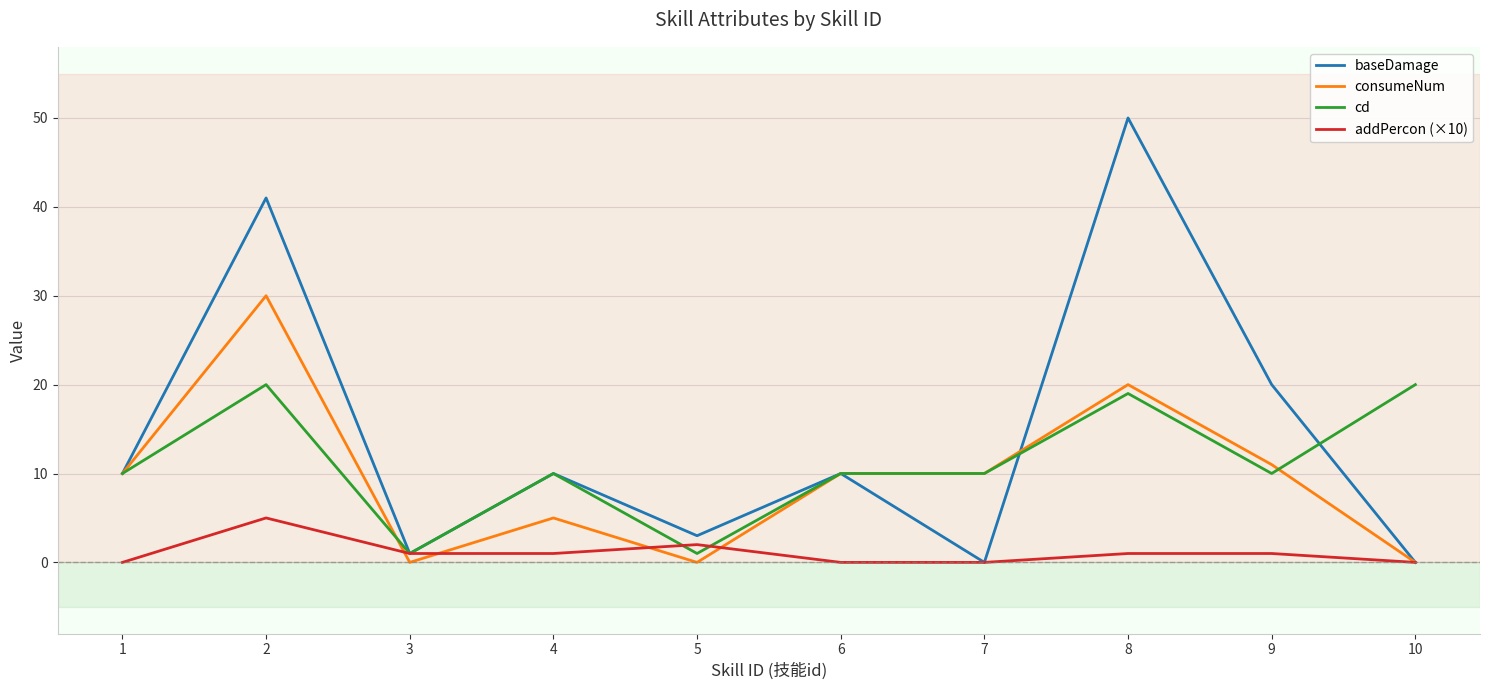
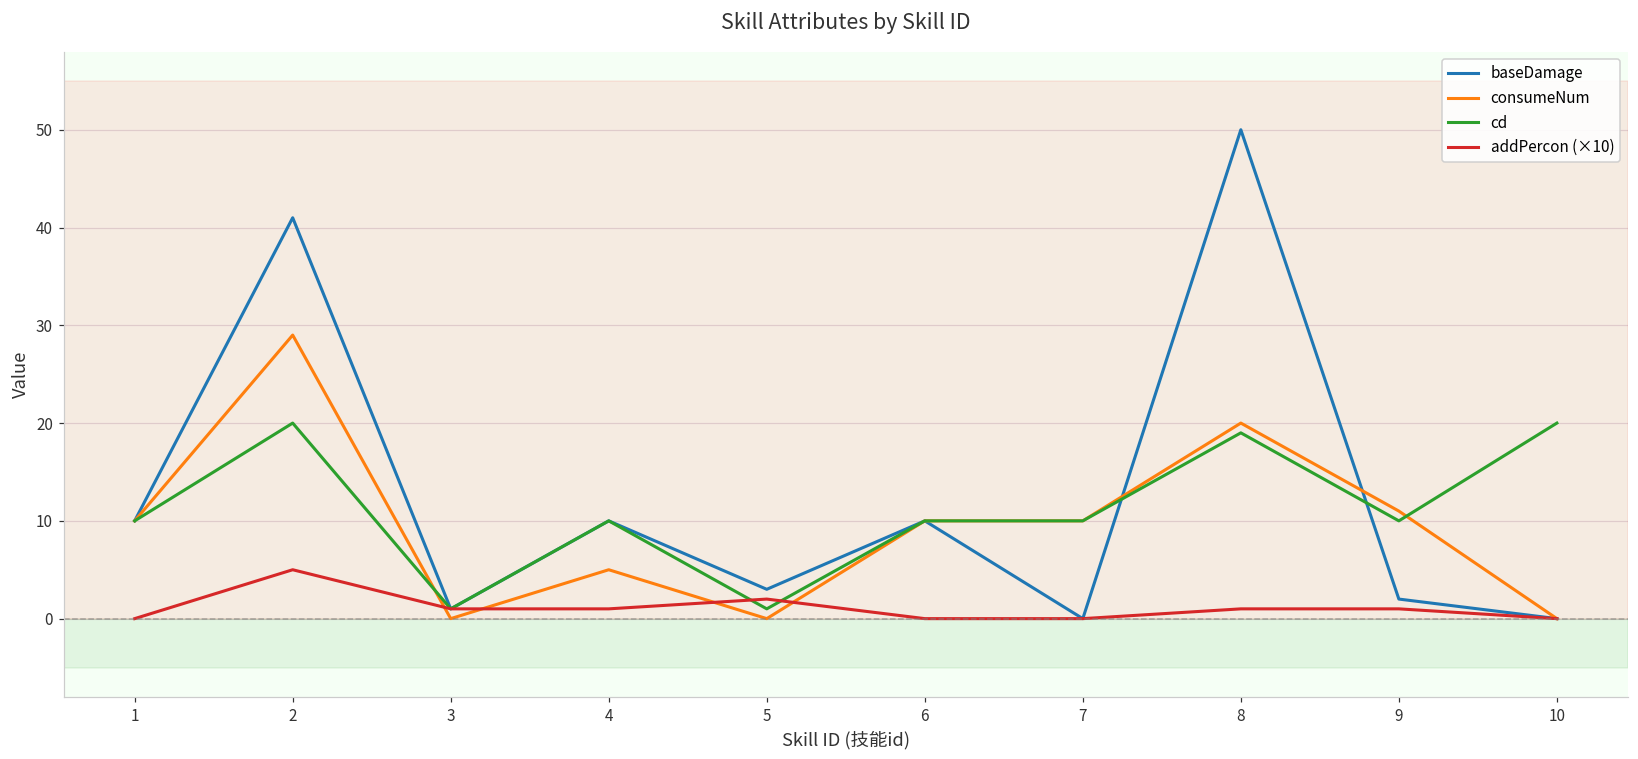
  {
    "baseDamage": {
      "2": 41,
      "5": 3,
      "8": 50,
-     "9": 20
+     "9": 2
    },
    "consumeNum": {
-     "2": 30,
+     "2": 29,
      "3": 0,
      "4": 5,
      "5": 0,
      "8": 20,
      "9": 11
    },
    "cd": {
      "2": 20,
      "5": 1,
      "8": 19,
      "9": 10,
      "10": 20
    },
    "addPercon (×10)": {
      "1": 0,
      "2": 5,
      "4": 1,
      "5": 2,
      "6": 0,
      "8": 1,
      "9": 1
    }
  }
